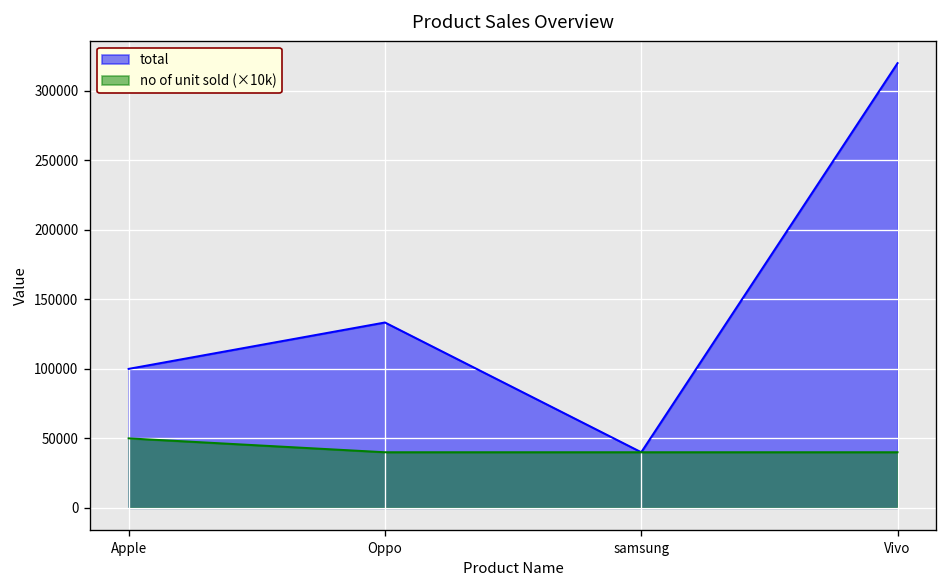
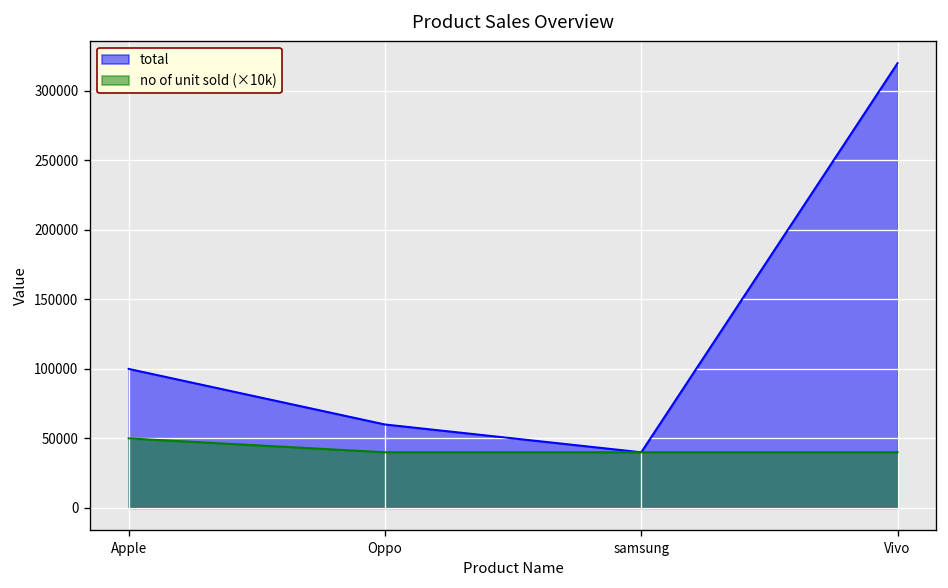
  {
    "total": {
      "Apple": 100000,
-     "Oppo": 133000,
+     "Oppo": 60000,
      "Vivo": 320000
    },
    "no of unit sold (×10k)": {
      "Apple": 50000,
      "Oppo": 40000,
      "Vivo": 40000
    }
  }
